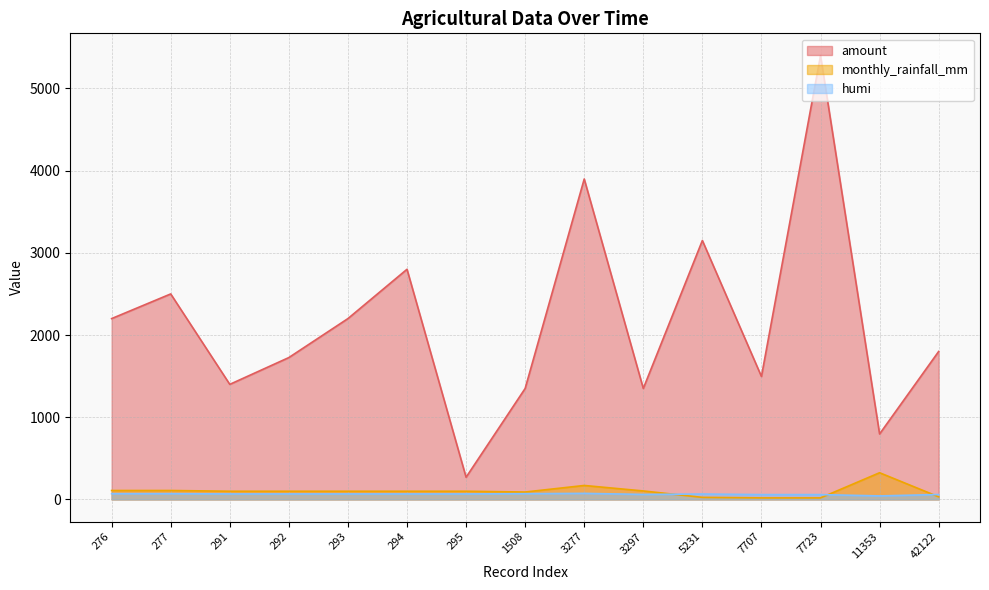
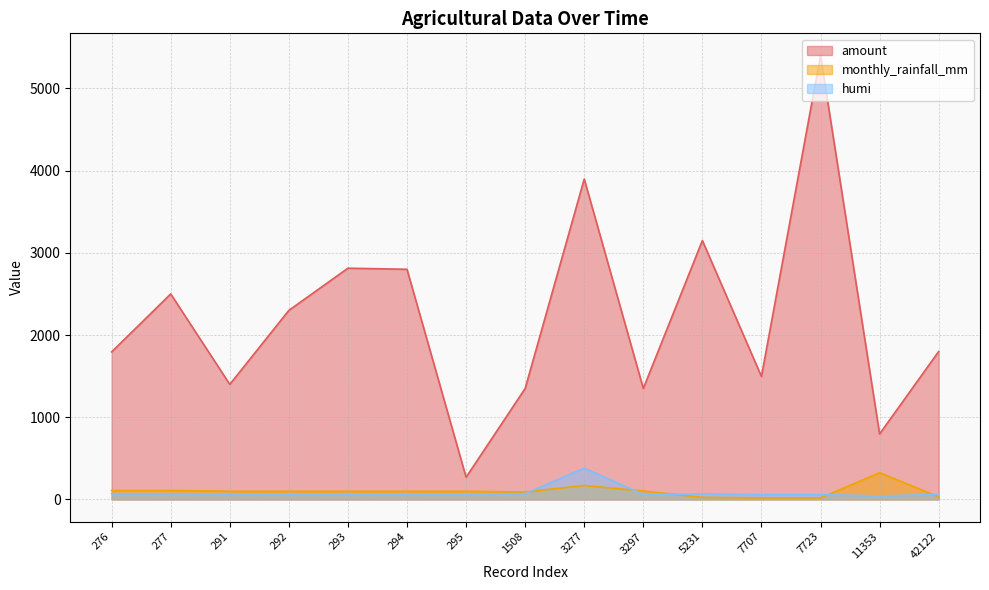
  {
    "amount": {
-     "276": 2200,
+     "276": 1800,
      "277": 2500,
      "291": 1400,
-     "292": 1700,
-     "293": 2200,
+     "292": 2300,
+     "293": 2800,
      "294": 2800,
      "295": 300,
      "1508": 1400,
      "3277": 3900,
      "3297": 1400,
      "5231": 3200,
      "7707": 1500,
      "11353": 800,
      "42122": 1800
    },
    "monthly_rainfall_mm": {
      "276": 100,
      "277": 100,
      "291": 100,
      "292": 100,
      "293": 100,
      "294": 100,
      "295": 100,
      "3277": 200,
      "3297": 100,
      "5231": 0,
      "7707": 0,
      "7723": 0,
      "11353": 300
    },
    "humi": {
      "276": 100,
      "277": 100,
      "291": 100,
      "292": 100,
      "293": 100,
      "294": 100,
      "295": 100,
-     "3277": 100,
+     "3277": 400,
      "3297": 100,
      "5231": 100,
      "7707": 100,
      "7723": 100,
      "11353": 0
    }
  }
